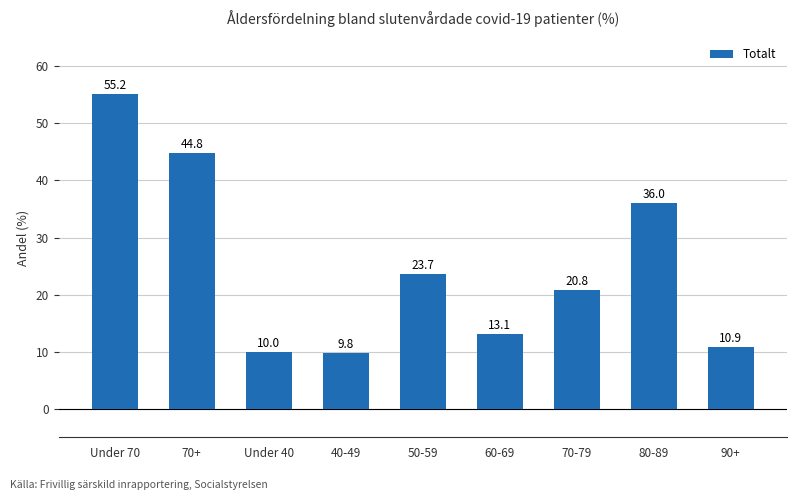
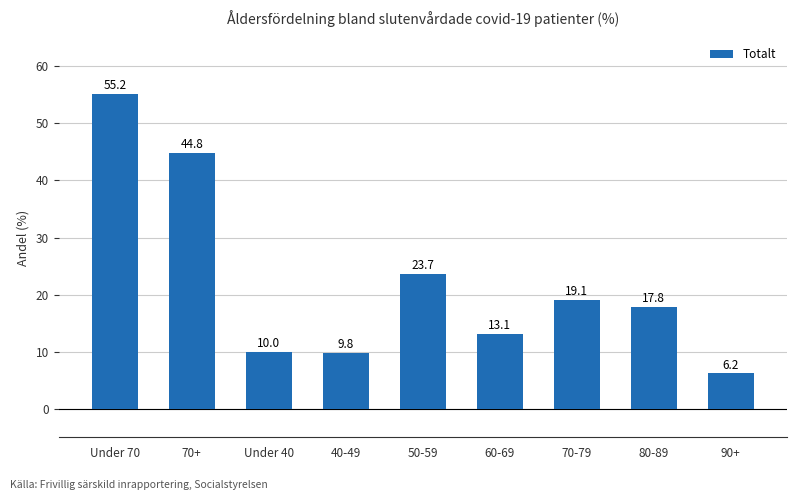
  {
    "Under 70": 55.2,
    "70+": 44.8,
    "Under 40": 10.0,
    "40-49": 9.8,
    "50-59": 23.7,
    "60-69": 13.1,
-   "70-79": 20.8,
-   "80-89": 36.0,
-   "90+": 10.9
+   "70-79": 19.1,
+   "80-89": 17.8,
+   "90+": 6.2
  }
